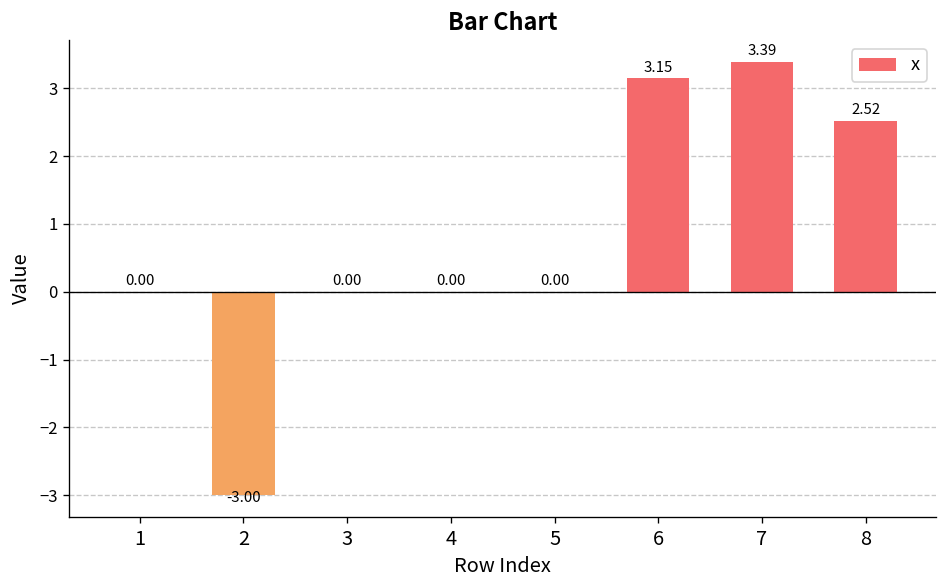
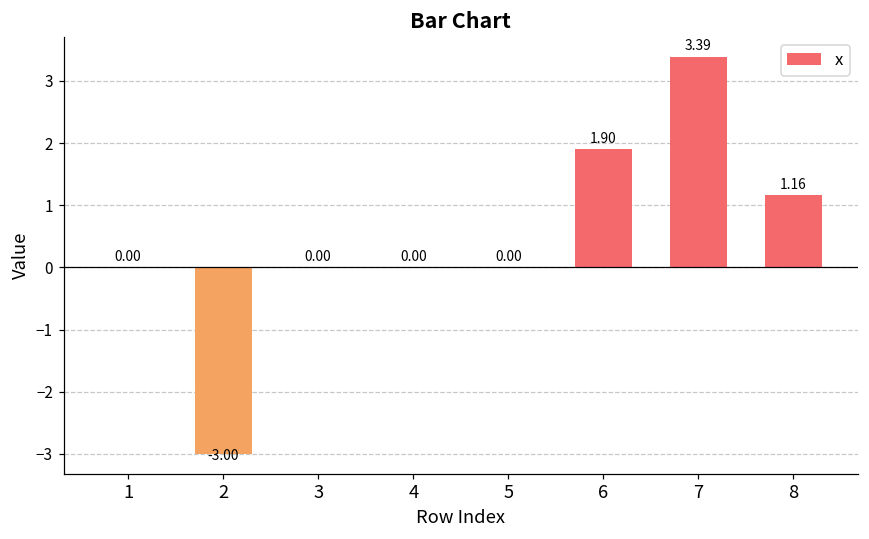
  {
    "1": 0.00,
    "2": -3.00,
    "3": 0.00,
    "4": 0.00,
    "5": 0.00,
-   "6": 3.15,
+   "6": 1.90,
    "7": 3.39,
-   "8": 2.52
+   "8": 1.16
  }
